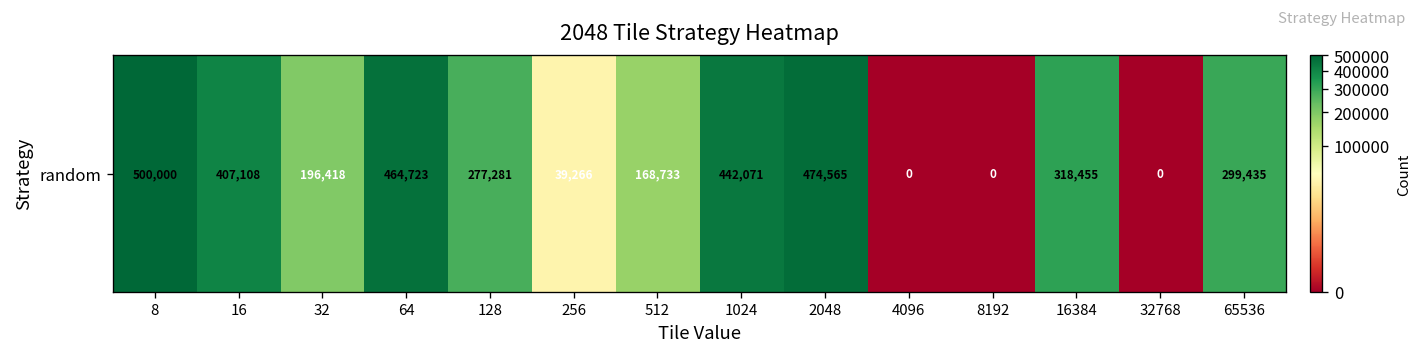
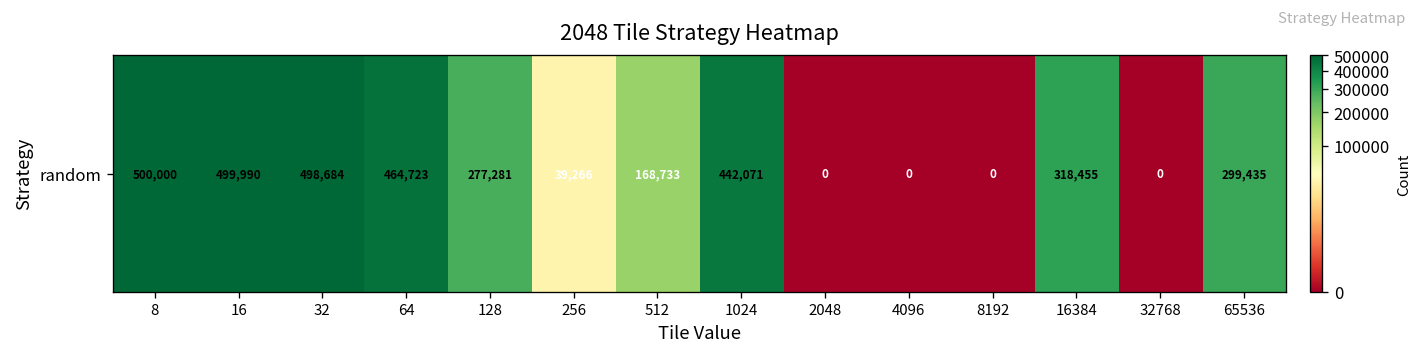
  {
    "random": {
      "8": "500,000",
-     "16": "407,108",
-     "32": "196,418",
+     "16": "499,990",
+     "32": "498,684",
      "64": "464,723",
      "128": "277,281",
      "256": "39,266",
      "512": "168,733",
      "1024": "442,071",
-     "2048": "474,565",
+     "2048": "0",
      "4096": "0",
      "8192": "0",
      "16384": "318,455",
      "32768": "0",
      "65536": "299,435"
    }
  }
